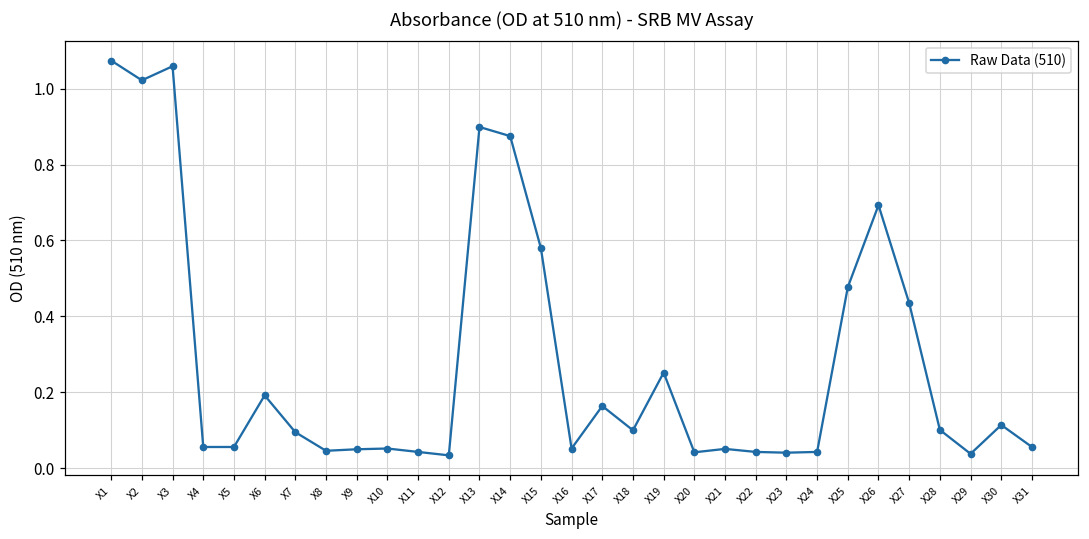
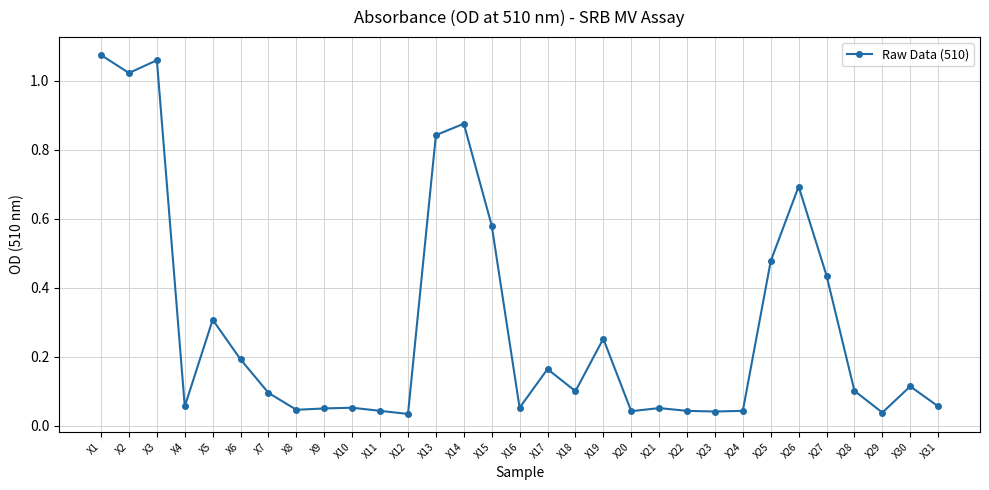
  {
    "X1": 1.07,
    "X2": 1.02,
    "X3": 1.06,
    "X4": 0.06,
-   "X5": 0.06,
+   "X5": 0.31,
    "X6": 0.19,
    "X7": 0.10,
    "X8": 0.05,
    "X9": 0.05,
    "X10": 0.05,
    "X11": 0.04,
    "X12": 0.03,
-   "X13": 0.90,
+   "X13": 0.84,
    "X14": 0.88,
    "X15": 0.58,
    "X16": 0.05,
    "X17": 0.16,
    "X18": 0.10,
    "X19": 0.25,
    "X20": 0.04,
    "X21": 0.05,
    "X22": 0.04,
    "X23": 0.04,
    "X24": 0.04,
    "X25": 0.48,
    "X26": 0.69,
    "X27": 0.44,
    "X28": 0.10,
    "X29": 0.04,
    "X30": 0.11,
    "X31": 0.06
  }
